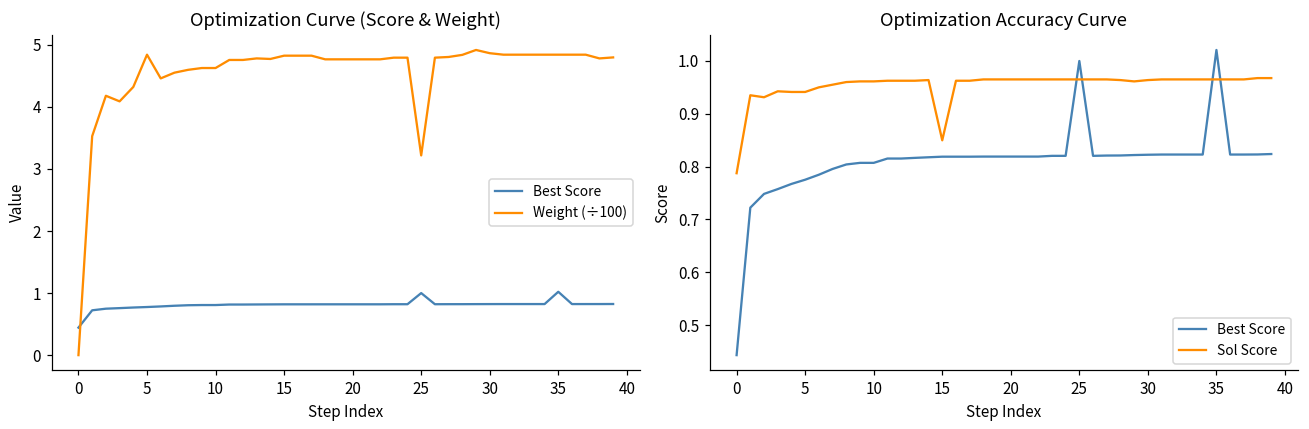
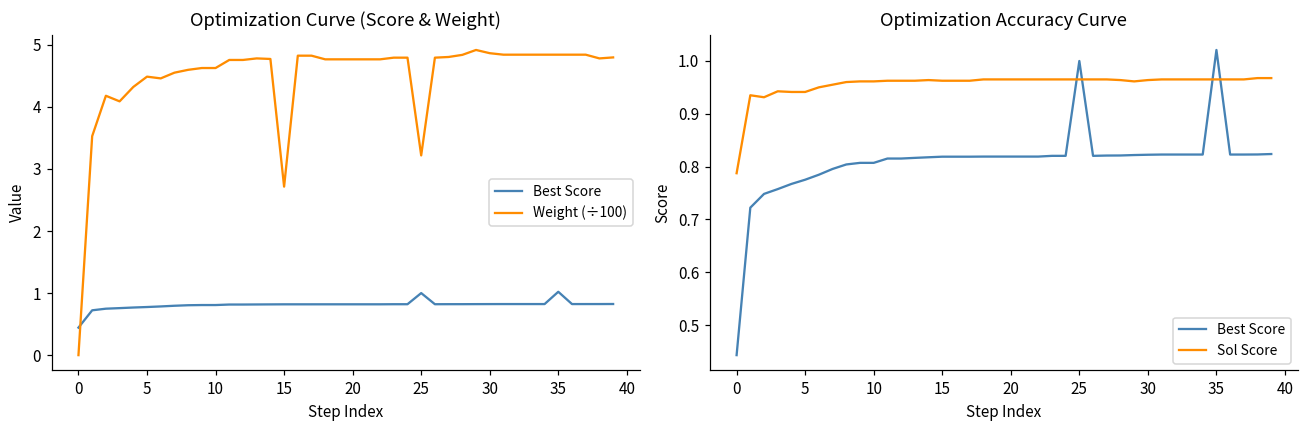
  {
    "Optimization Curve (Score & Weight)": {
      "Best Score": {
        "0": 0.4,
        "5": 0.8,
        "10": 0.8,
        "15": 0.8,
        "20": 0.8,
        "25": 1.0,
        "30": 0.8,
        "35": 1.0
      },
      "Weight (÷100)": {
        "0": 0.0,
-       "5": 4.8,
+       "5": 4.5,
        "10": 4.6,
-       "15": 4.8,
+       "15": 2.7,
        "20": 4.8,
        "25": 3.2,
        "30": 4.9,
        "35": 4.8
      }
    },
    "Optimization Accuracy Curve": {
      "Best Score": {
        "0": 0.44,
        "5": 0.78,
        "10": 0.81,
        "15": 0.82,
        "20": 0.82,
        "25": 1.00,
        "30": 0.82,
        "35": 1.02
      },
      "Sol Score": {
        "0": 0.79,
        "5": 0.94,
        "10": 0.96,
-       "15": 0.85,
+       "15": 0.96,
        "20": 0.97,
        "25": 0.97,
        "30": 0.96,
        "35": 0.97
      }
    }
  }
